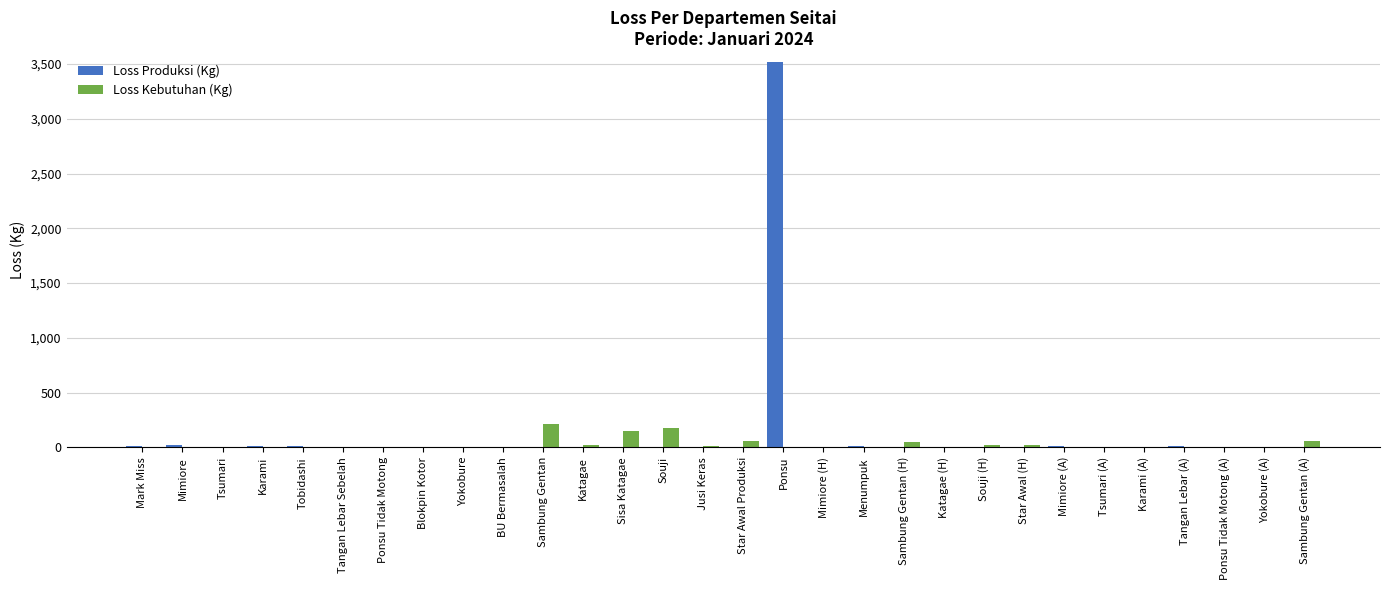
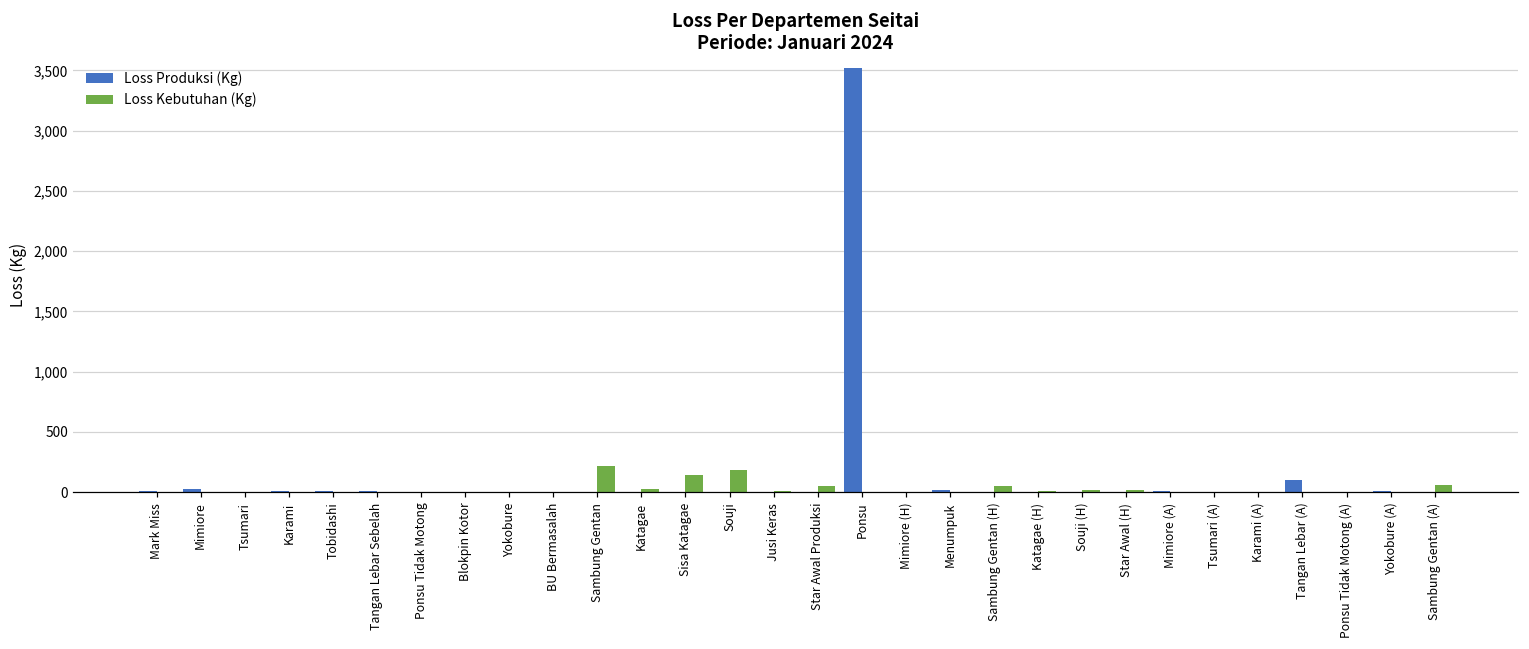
  {
    "Loss Produksi (Kg)": {
      "Mimiore": "20",
      "Sambung Gentan": "0",
      "Katagae": "0",
      "Sisa Katagae": "0",
      "Souji": "0",
      "Jusi Keras": "0",
      "Star Awal Produksi": "0",
      "Ponsu": "3,520",
      "Sambung Gentan (H)": "0",
      "Katagae (H)": "0",
      "Souji (H)": "0",
      "Star Awal (H)": "0",
-     "Tangan Lebar (A)": "10",
+     "Tangan Lebar (A)": "100",
      "Sambung Gentan (A)": "0"
    },
    "Loss Kebutuhan (Kg)": {
      "Mark Miss": "0",
      "Mimiore": "0",
      "Tsumari": "0",
      "Karami": "0",
      "Tobidashi": "0",
      "Tangan Lebar Sebelah": "0",
      "Ponsu Tidak Motong": "0",
      "Blokpin Kotor": "0",
      "Yokobure": "0",
      "BU Bermasalah": "0",
      "Sambung Gentan": "210",
      "Sisa Katagae": "140",
      "Souji": "180",
      "Star Awal Produksi": "50",
      "Ponsu": "0",
      "Mimiore (H)": "0",
      "Menumpuk": "0",
      "Sambung Gentan (H)": "50",
      "Mimiore (A)": "0",
      "Tsumari (A)": "0",
      "Karami (A)": "0",
      "Tangan Lebar (A)": "0",
      "Ponsu Tidak Motong (A)": "0",
      "Yokobure (A)": "0",
      "Sambung Gentan (A)": "60"
    }
  }
